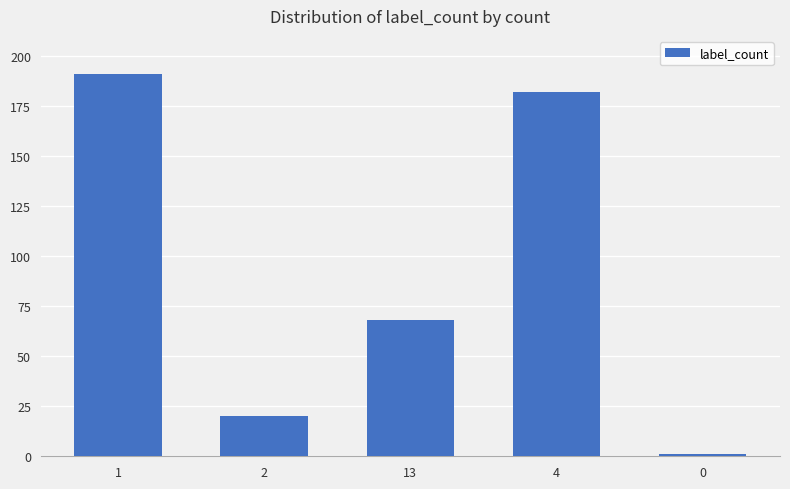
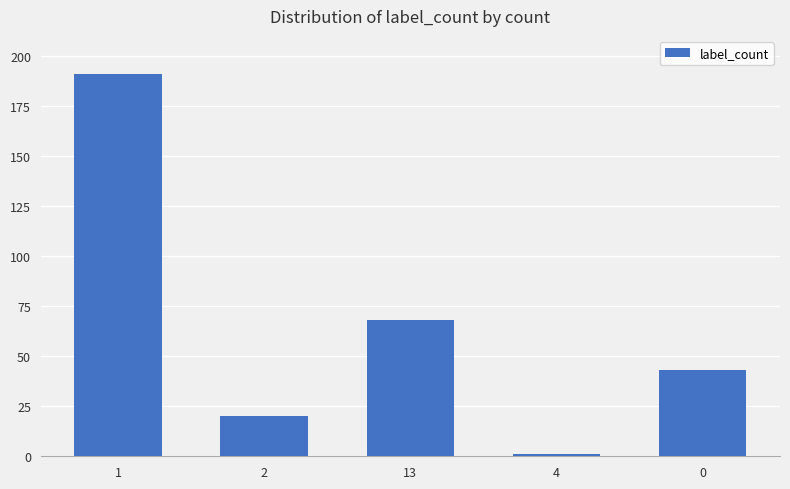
  {
    "1": 191,
    "2": 20,
    "13": 68,
-   "4": 182,
-   "0": 1
+   "4": 1,
+   "0": 43
  }
